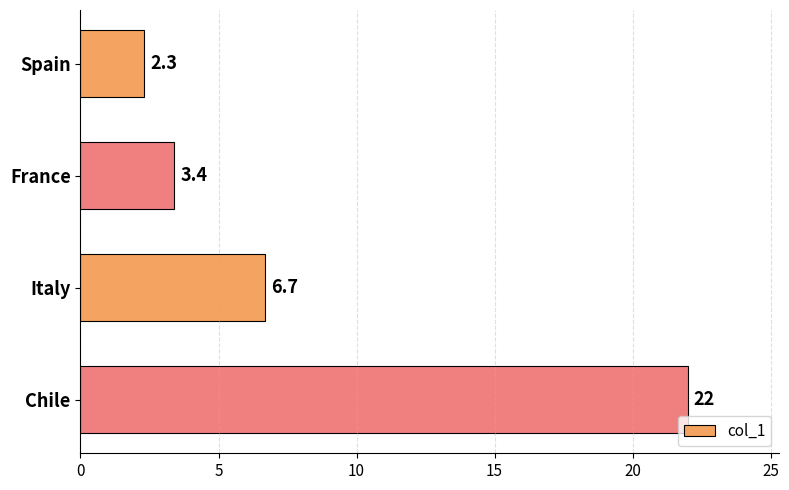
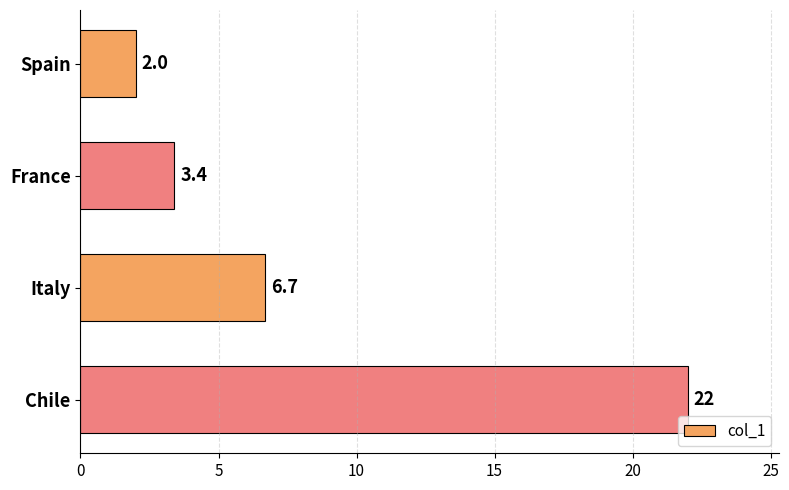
  {
-   "Spain": 2.3,
+   "Spain": 2.0,
    "France": 3.4,
    "Italy": 6.7,
    "Chile": 22
  }
